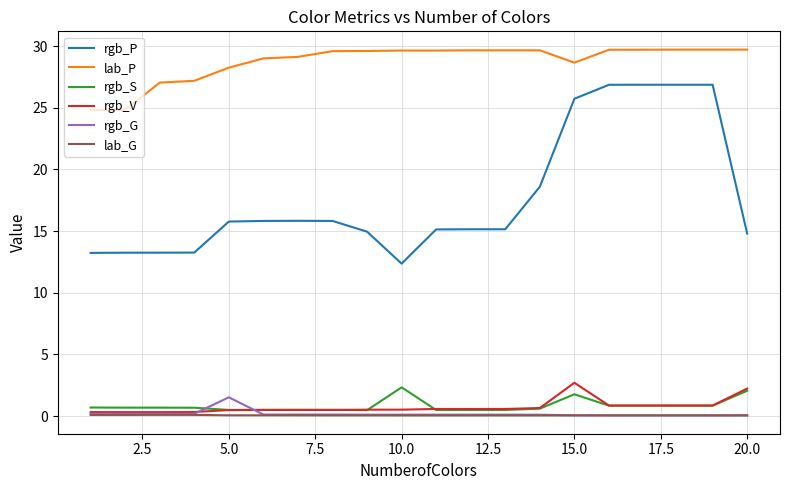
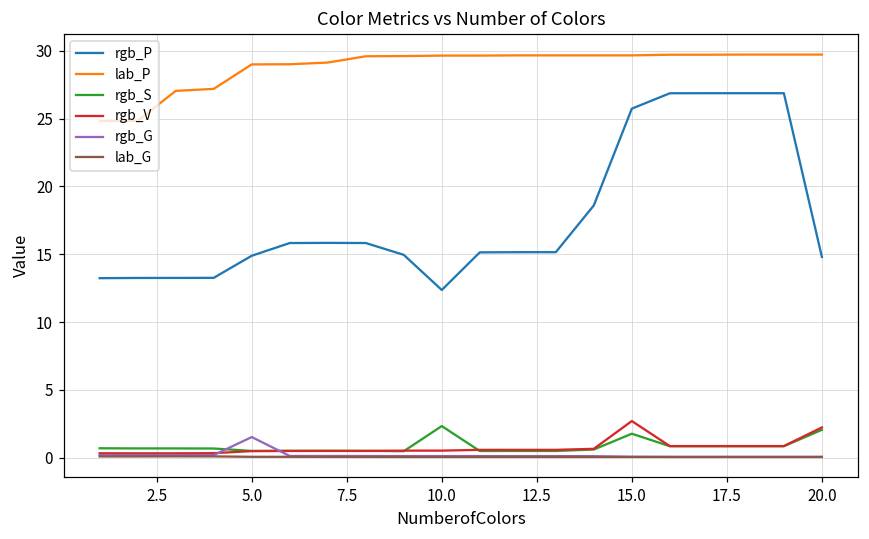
  {
    "rgb_P": {
-     "5.0": 15.8,
+     "5.0": 14.9,
      "10.0": 12.4,
      "15.0": 25.7,
      "20.0": 14.8
    },
    "lab_P": {
-     "5.0": 28.2,
+     "5.0": 29.0,
      "10.0": 29.6,
-     "15.0": 28.7,
+     "15.0": 29.7,
      "20.0": 29.7
    },
    "rgb_S": {
      "10.0": 2.3,
      "15.0": 1.8
    },
    "rgb_V": {
      "10.0": 0.5,
      "15.0": 2.7
    },
    "rgb_G": {
      "5.0": 1.5
    },
    "lab_G": {
      "5.0": 0.1
    }
  }
